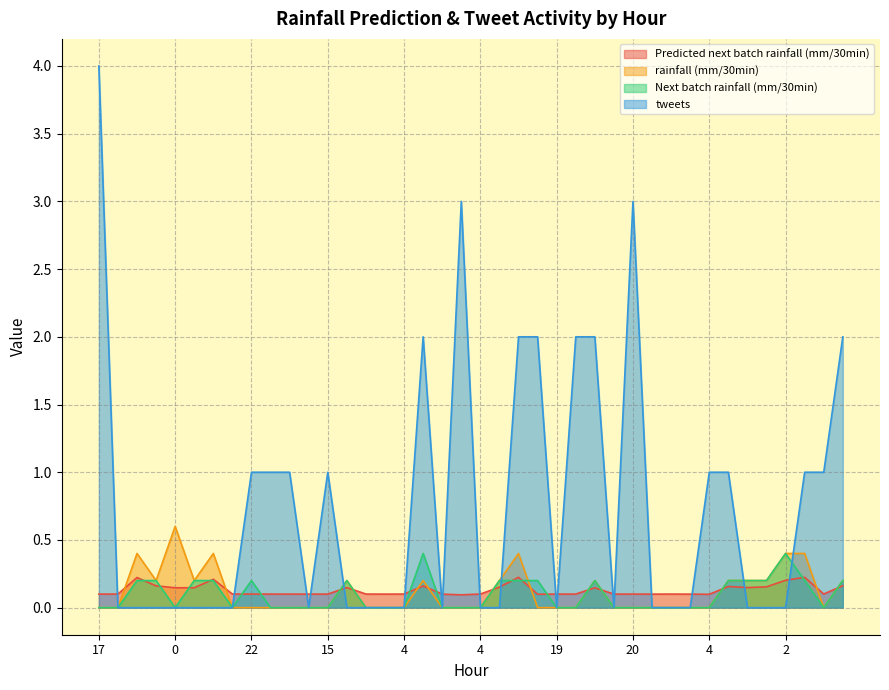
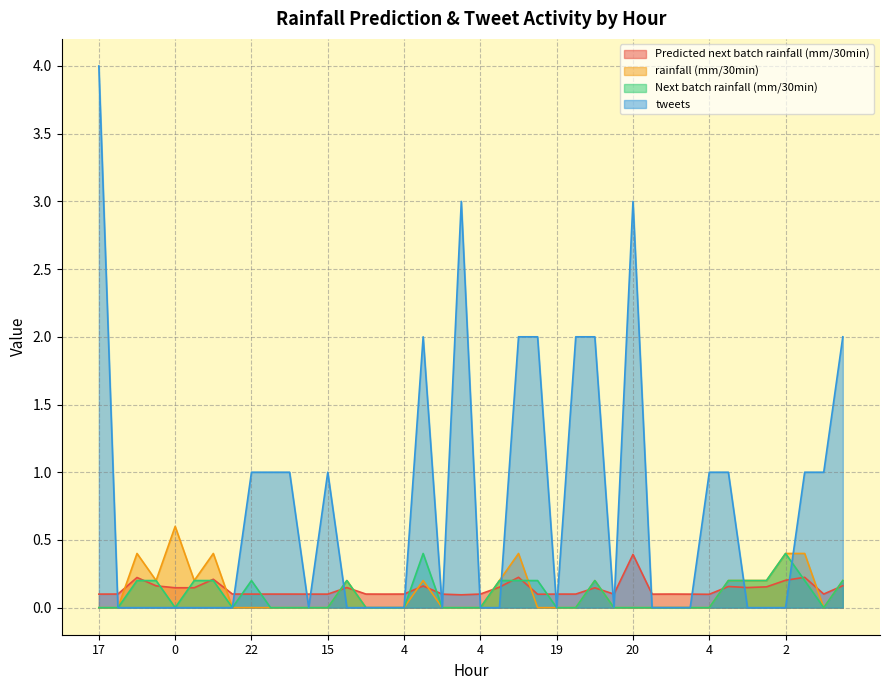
  {
    "Predicted next batch rainfall (mm/30min)": {
      "0": 0.15,
-     "20": 0.10
+     "20": 0.39
    },
    "rainfall (mm/30min)": {
      "0": 0.60
    },
    "tweets": {
      "20": 3.00
    }
  }
